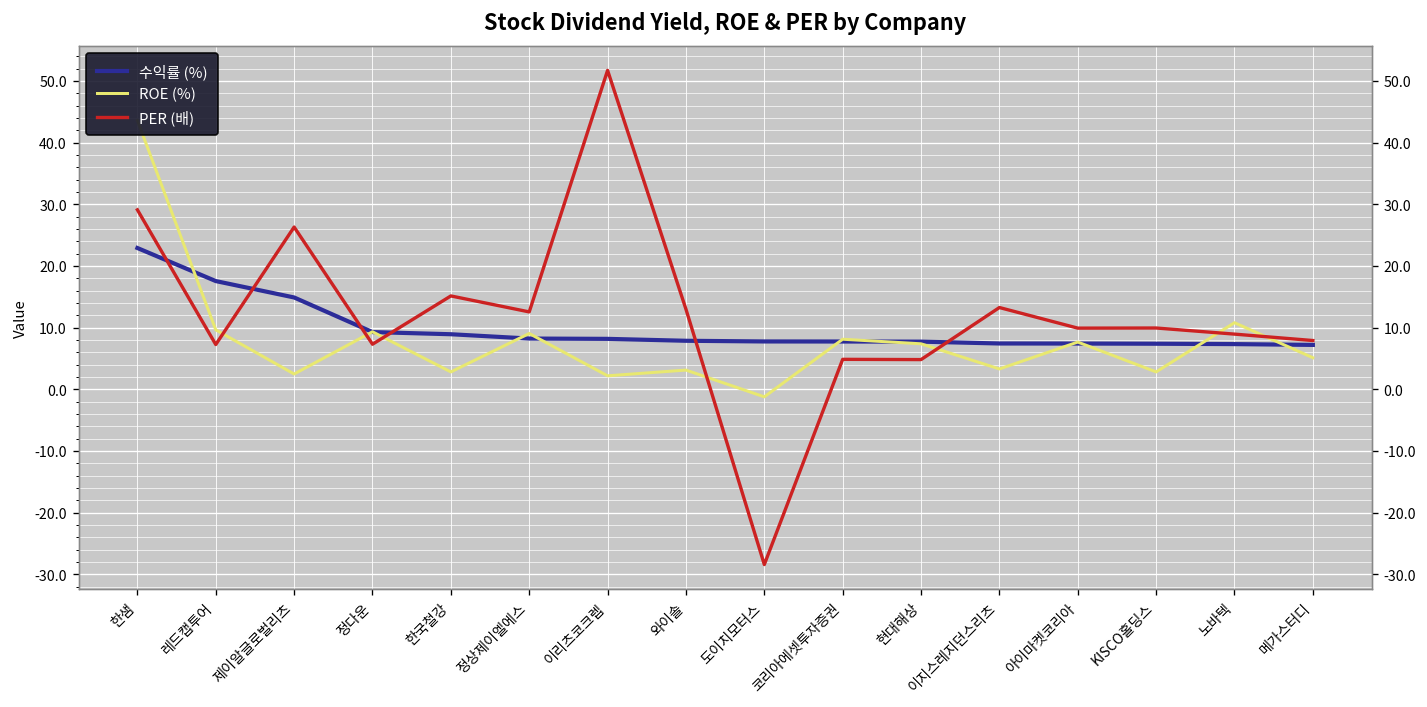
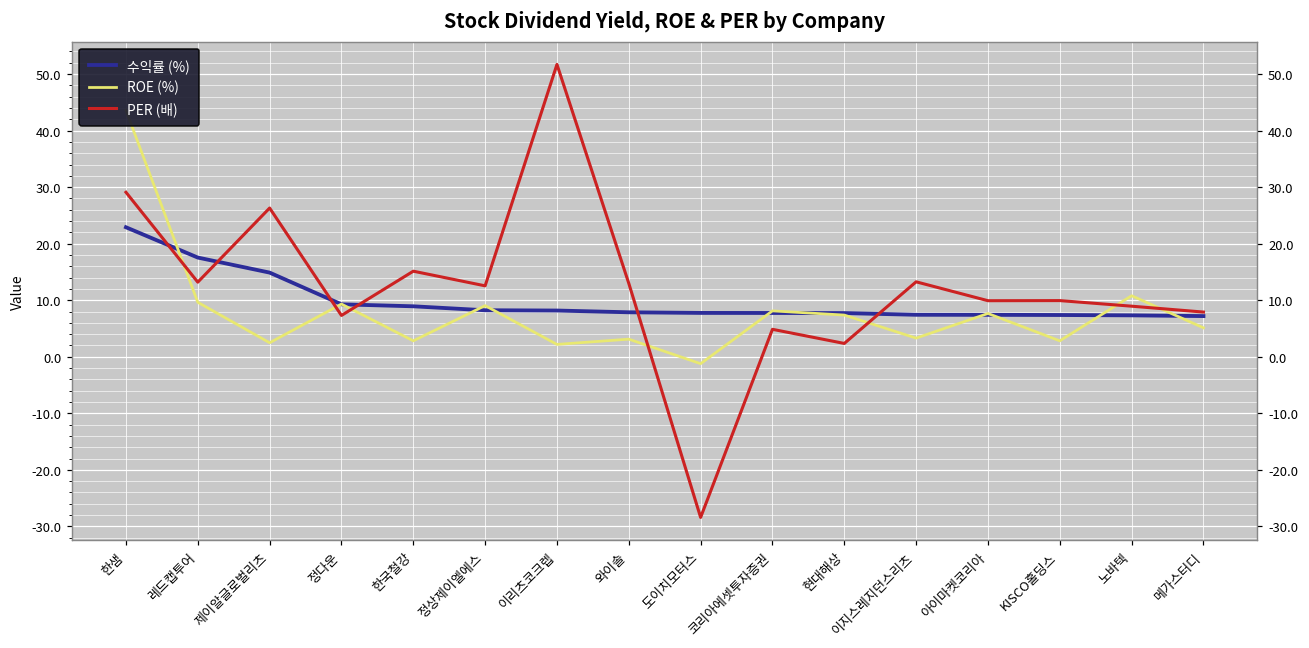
  {
    "수익률 (%)": {
      "한샘": 23,
      "레드캡투어": 18,
      "제이알글로벌리츠": 15,
      "한국철강": 9,
      "정상제이엘에스": 8,
      "이리츠코크렙": 8,
      "와이솔": 8,
      "도이치모터스": 8,
      "이지스레지던스리츠": 7,
      "KISCO홀딩스": 7,
      "노바텍": 7,
      "메가스터디": 7
    },
    "ROE (%)": {
      "레드캡투어": 10,
      "제이알글로벌리츠": 2,
      "한국철강": 3,
      "정상제이엘에스": 9,
      "이리츠코크렙": 2,
      "와이솔": 3,
      "도이치모터스": -1,
      "이지스레지던스리츠": 3,
      "KISCO홀딩스": 3,
      "노바텍": 11,
      "메가스터디": 5
    },
    "PER (배)": {
      "한샘": 29,
-     "레드캡투어": 7,
+     "레드캡투어": 13,
      "제이알글로벌리츠": 26,
      "정다운": 7,
      "한국철강": 15,
      "정상제이엘에스": 13,
      "이리츠코크렙": 52,
      "와이솔": 13,
      "도이치모터스": -28,
      "코리아에셋투자증권": 5,
-     "현대해상": 5,
+     "현대해상": 2,
      "이지스레지던스리츠": 13,
      "아이마켓코리아": 10,
      "KISCO홀딩스": 10,
      "노바텍": 9,
      "메가스터디": 8
    }
  }
